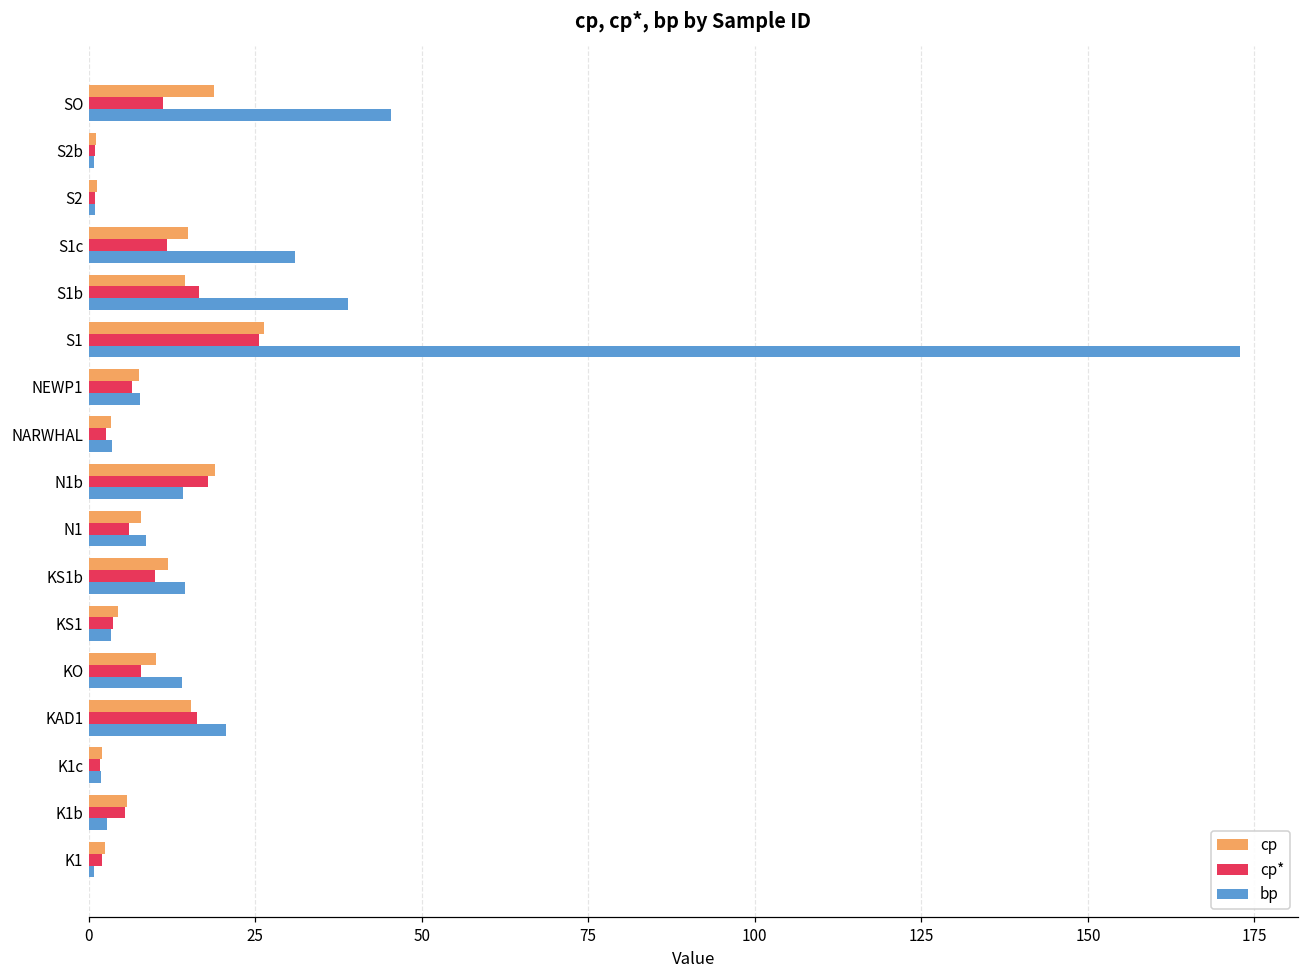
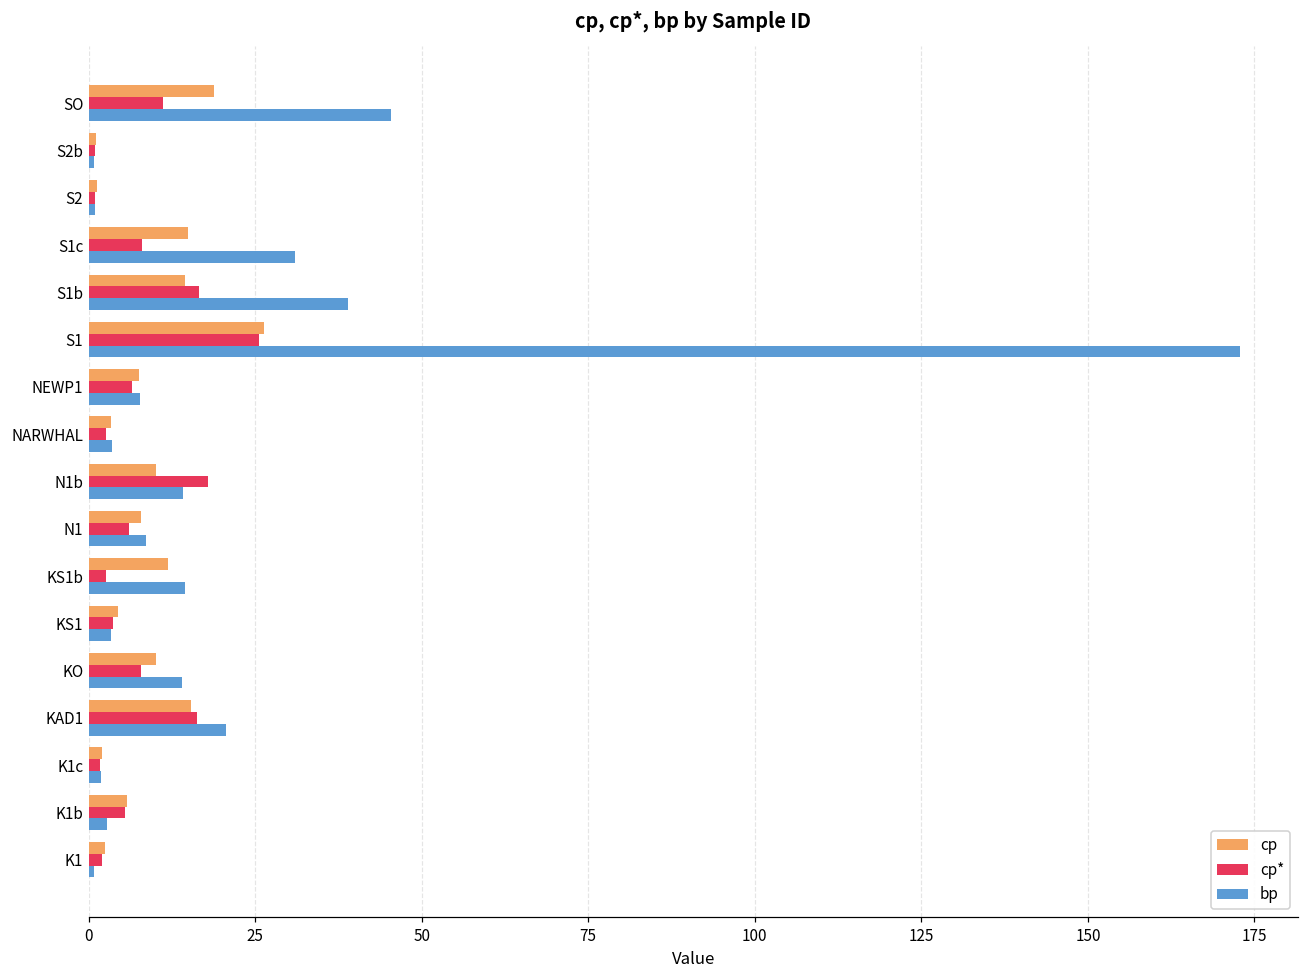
  {
    "cp": {
      "SO": 19,
      "S2b": 1,
      "S2": 1,
      "S1c": 15,
      "S1b": 14,
      "S1": 26,
      "NEWP1": 8,
      "NARWHAL": 3,
-     "N1b": 19,
+     "N1b": 10,
      "N1": 8,
      "KS1b": 12,
      "KS1": 4,
      "KO": 10,
      "KAD1": 15,
      "K1c": 2,
      "K1b": 6,
      "K1": 2
    },
    "cp*": {
      "SO": 11,
      "S2b": 1,
      "S2": 1,
-     "S1c": 12,
+     "S1c": 8,
      "S1b": 17,
      "S1": 26,
      "NEWP1": 7,
      "NARWHAL": 3,
      "N1b": 18,
      "N1": 6,
-     "KS1b": 10,
+     "KS1b": 3,
      "KS1": 4,
      "KO": 8,
      "KAD1": 16,
      "K1c": 2,
      "K1b": 5,
      "K1": 2
    },
    "bp": {
      "SO": 45,
      "S2b": 1,
      "S2": 1,
      "S1c": 31,
      "S1b": 39,
      "S1": 173,
      "NEWP1": 8,
      "NARWHAL": 4,
      "N1b": 14,
      "N1": 9,
      "KS1b": 15,
      "KS1": 3,
      "KO": 14,
      "KAD1": 21,
      "K1c": 2,
      "K1b": 3,
      "K1": 1
    }
  }
